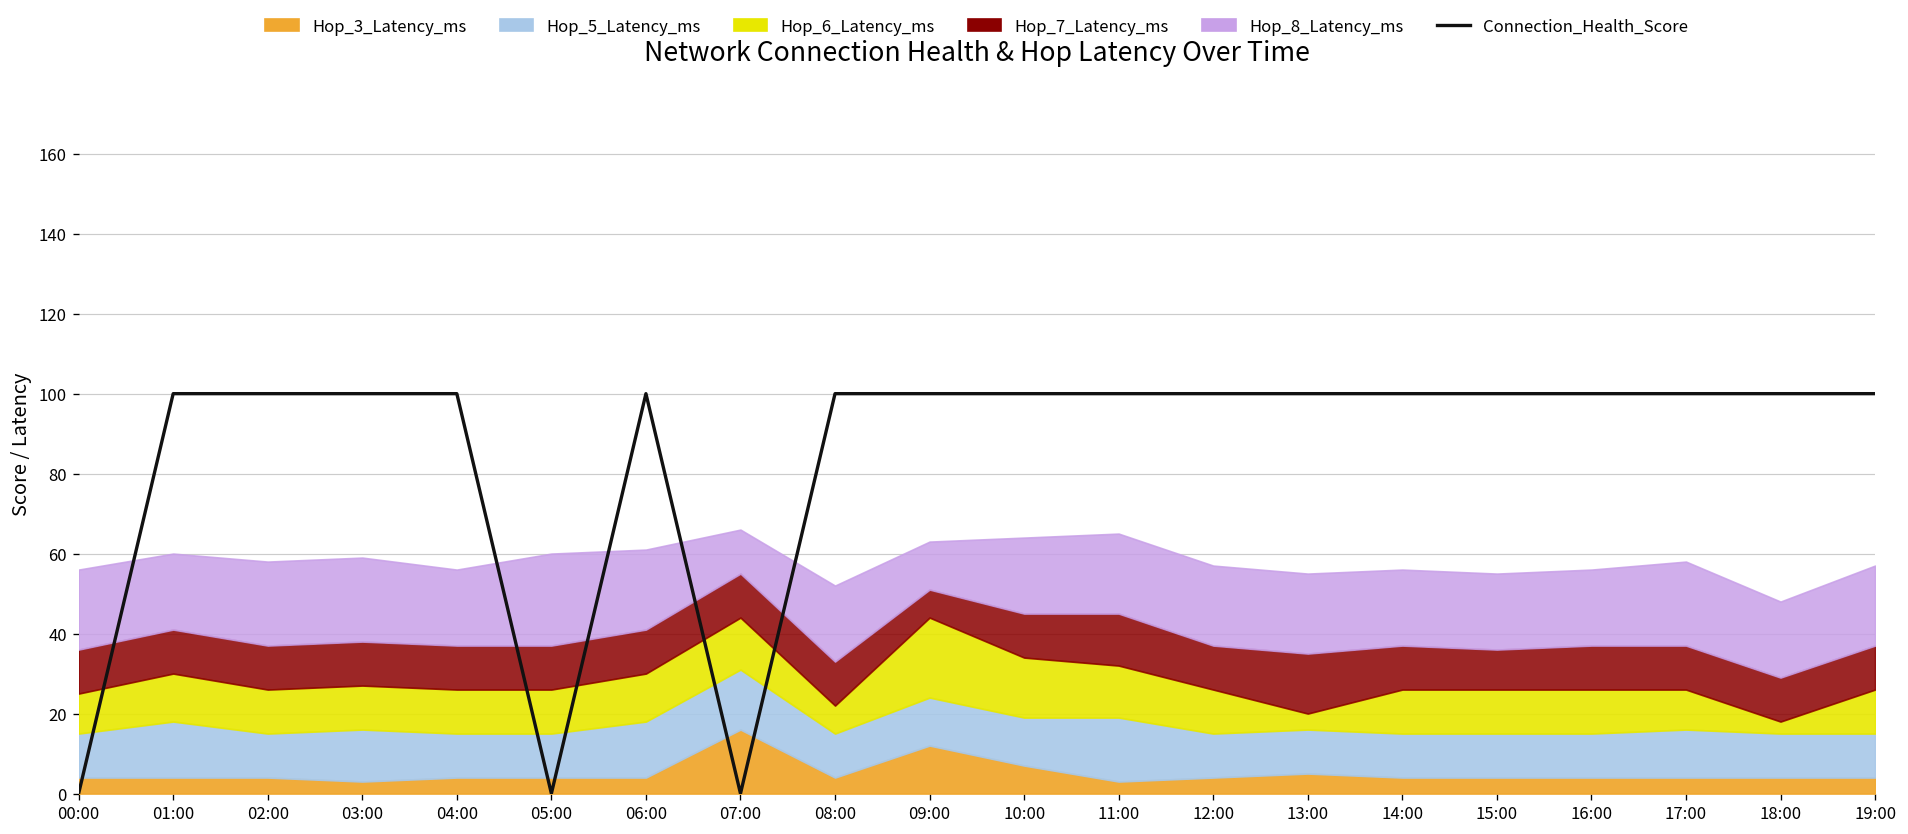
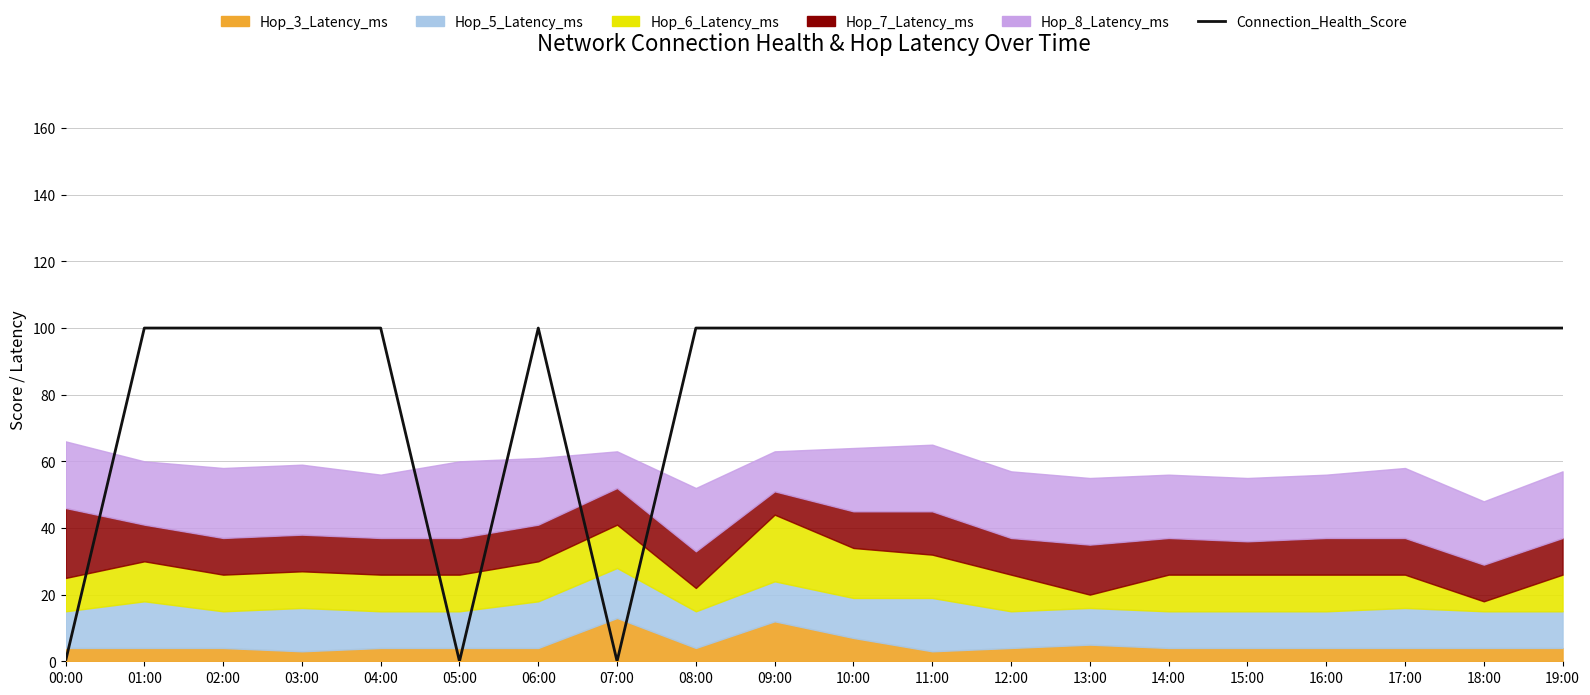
  {
    "Connection_Health_Score": {
      "00:00": 0,
      "01:00": 100,
      "02:00": 100,
      "03:00": 100,
      "04:00": 100,
      "05:00": 0,
      "06:00": 100,
      "07:00": 0,
      "08:00": 100,
      "09:00": 100,
      "10:00": 100,
      "11:00": 100,
      "12:00": 100,
      "13:00": 100,
      "14:00": 100,
      "15:00": 100,
      "16:00": 100,
      "17:00": 100,
      "18:00": 100,
      "19:00": 100
    },
    "Hop_3_Latency_ms": {
      "00:00": 4,
      "01:00": 4,
      "02:00": 4,
      "03:00": 3,
      "04:00": 4,
      "05:00": 4,
      "06:00": 4,
-     "07:00": 16,
+     "07:00": 13,
      "08:00": 4,
      "09:00": 12,
      "10:00": 7,
      "11:00": 3,
      "12:00": 4,
      "13:00": 5,
      "14:00": 4,
      "15:00": 4,
      "16:00": 4,
      "17:00": 4,
      "18:00": 4,
      "19:00": 4
    },
    "Hop_6_Latency_ms": {
      "00:00": 10,
      "01:00": 12,
      "02:00": 11,
      "03:00": 11,
      "04:00": 11,
      "05:00": 11,
      "06:00": 12,
      "07:00": 13,
      "08:00": 7,
      "09:00": 20,
      "10:00": 15,
      "11:00": 13,
      "12:00": 11,
      "13:00": 4,
      "14:00": 11,
      "15:00": 11,
      "16:00": 11,
      "17:00": 10,
      "18:00": 3,
      "19:00": 11
    },
    "Hop_7_Latency_ms": {
-     "00:00": 11,
+     "00:00": 21,
      "01:00": 11,
      "02:00": 11,
      "03:00": 11,
      "04:00": 11,
      "05:00": 11,
      "06:00": 11,
      "07:00": 11,
      "08:00": 11,
      "09:00": 7,
      "10:00": 11,
      "11:00": 13,
      "12:00": 11,
      "13:00": 15,
      "14:00": 11,
      "15:00": 10,
      "16:00": 11,
      "17:00": 11,
      "18:00": 11,
      "19:00": 11
    }
  }
